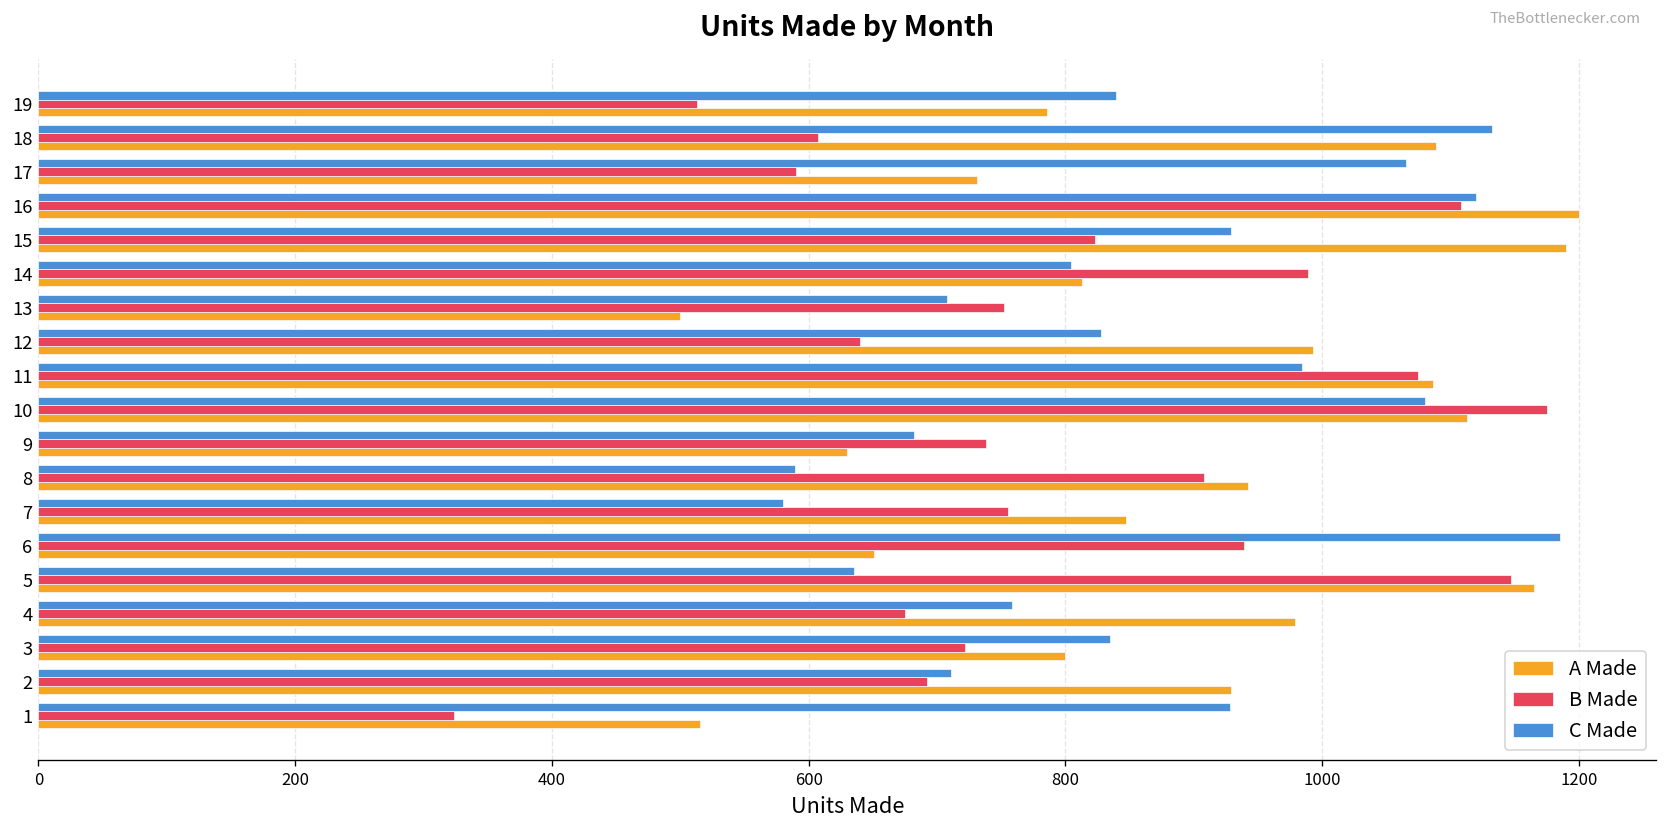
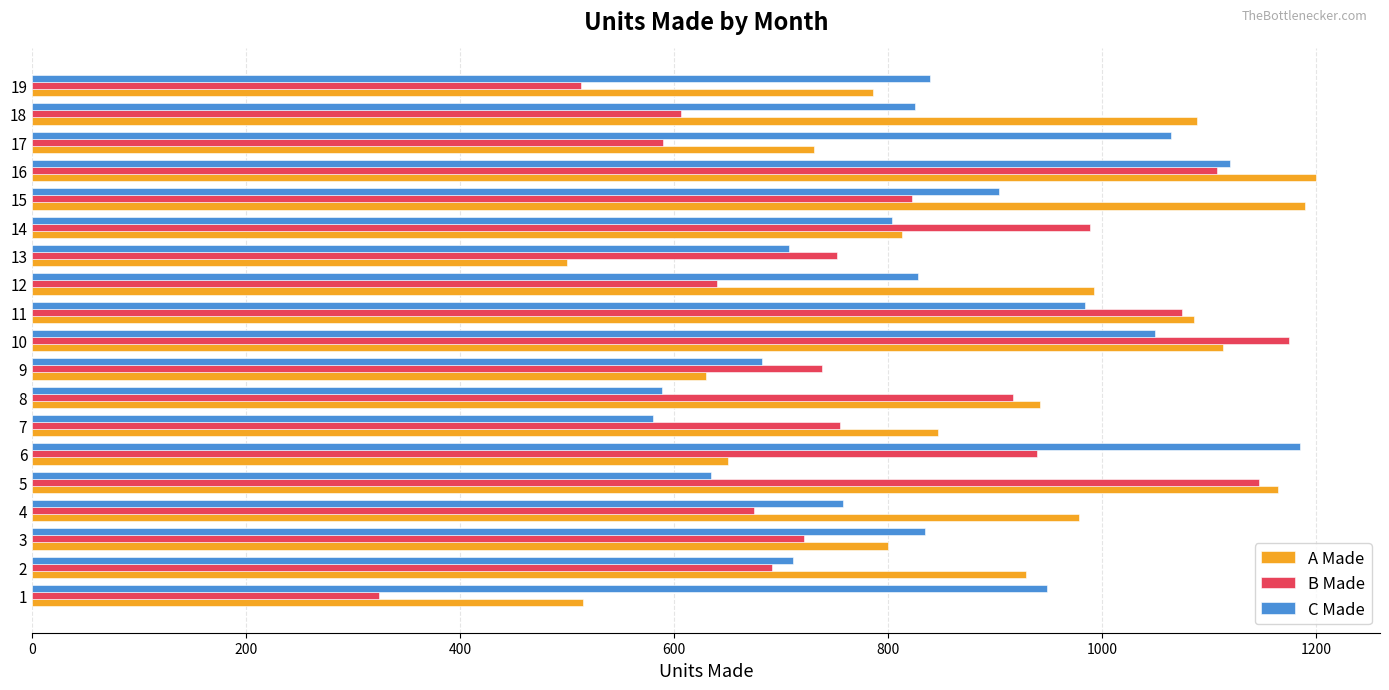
  {
    "A Made": {
      "19": 786,
      "18": 1089,
      "17": 731,
      "16": 1200,
      "15": 1190,
      "14": 813,
      "13": 500,
      "12": 993,
      "11": 1086,
      "10": 1113,
      "9": 630,
      "8": 942,
      "7": 847,
      "6": 651,
      "5": 1165,
      "4": 979,
      "3": 800,
      "2": 929,
      "1": 515
    },
    "B Made": {
      "19": 513,
      "18": 607,
      "17": 590,
      "16": 1108,
      "15": 823,
      "14": 989,
      "13": 752,
      "12": 640,
      "11": 1075,
      "10": 1175,
      "9": 738,
-     "8": 908,
+     "8": 917,
      "7": 755,
      "6": 939,
      "5": 1147,
      "4": 675,
      "3": 722,
      "2": 692,
      "1": 324
    },
    "C Made": {
      "19": 839,
-     "18": 1132,
+     "18": 825,
      "17": 1065,
      "16": 1120,
-     "15": 929,
+     "15": 904,
      "14": 804,
      "13": 708,
      "12": 828,
      "11": 984,
-     "10": 1080,
+     "10": 1050,
      "9": 682,
      "8": 589,
      "7": 580,
      "6": 1185,
      "5": 635,
      "4": 758,
      "3": 835,
      "2": 711,
-     "1": 928
+     "1": 949
    }
  }
